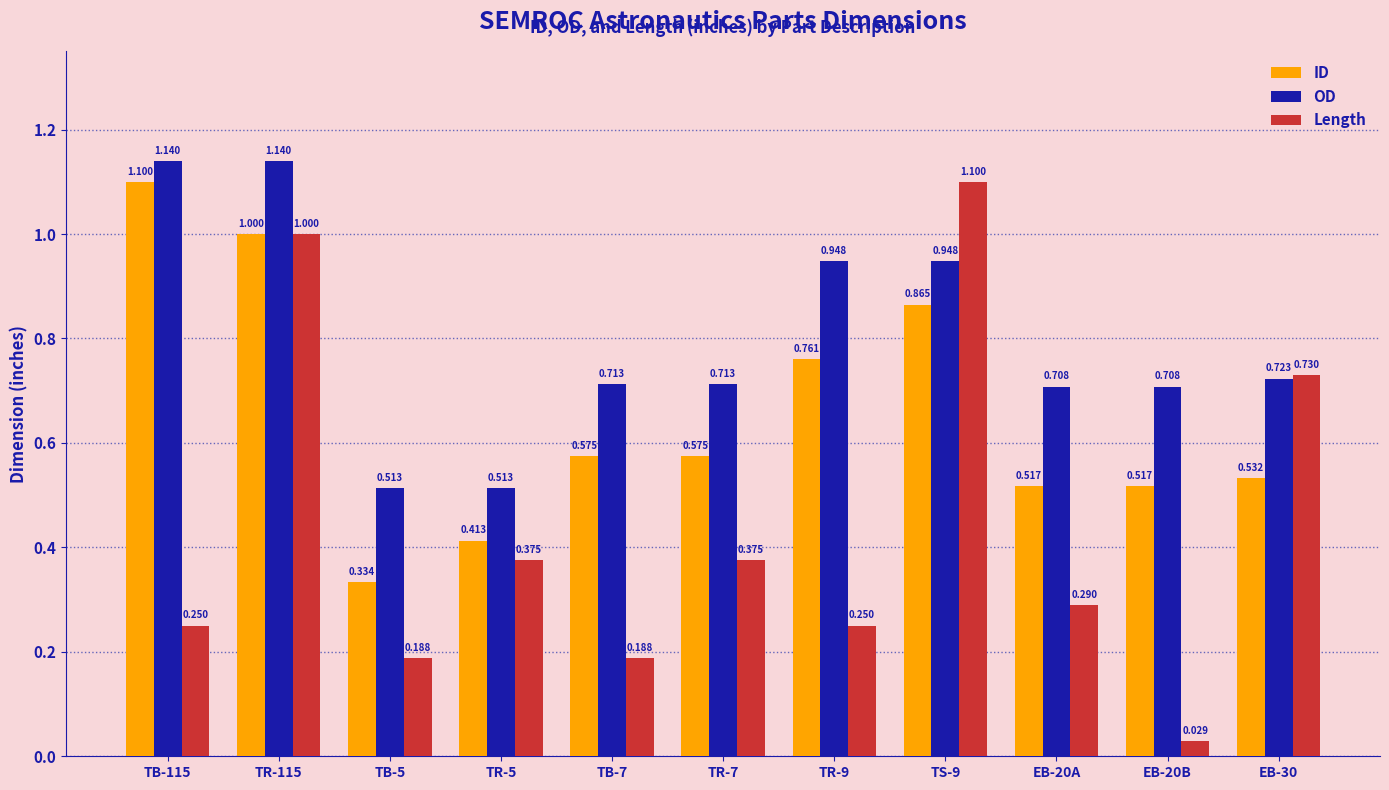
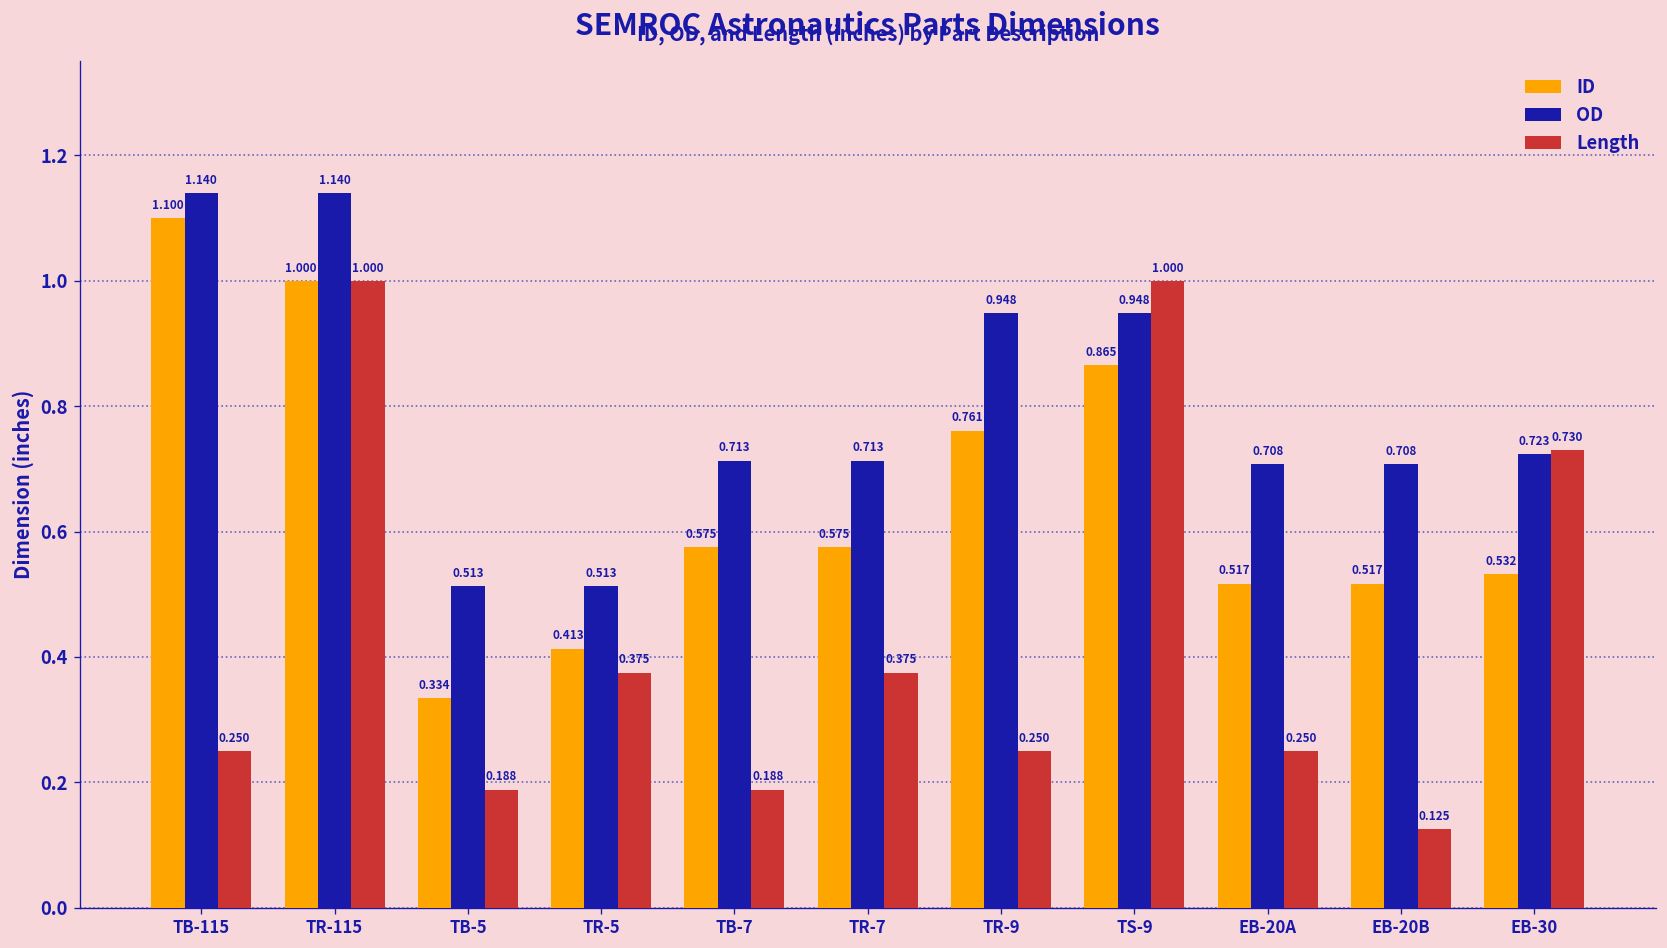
  {
    "ID": {
      "TB-115": 1.100,
      "TR-115": 1.000,
      "TB-5": 0.334,
      "TR-5": 0.413,
      "TB-7": 0.575,
      "TR-7": 0.575,
      "TR-9": 0.761,
      "TS-9": 0.865,
      "EB-20A": 0.517,
      "EB-20B": 0.517,
      "EB-30": 0.532
    },
    "OD": {
      "TB-115": 1.140,
      "TR-115": 1.140,
      "TB-5": 0.513,
      "TR-5": 0.513,
      "TB-7": 0.713,
      "TR-7": 0.713,
      "TR-9": 0.948,
      "TS-9": 0.948,
      "EB-20A": 0.708,
      "EB-20B": 0.708,
      "EB-30": 0.723
    },
    "Length": {
      "TB-115": 0.250,
      "TR-115": 1.000,
      "TB-5": 0.188,
      "TR-5": 0.375,
      "TB-7": 0.188,
      "TR-7": 0.375,
      "TR-9": 0.250,
-     "TS-9": 1.100,
-     "EB-20A": 0.290,
-     "EB-20B": 0.029,
+     "TS-9": 1.000,
+     "EB-20A": 0.250,
+     "EB-20B": 0.125,
      "EB-30": 0.730
    }
  }
